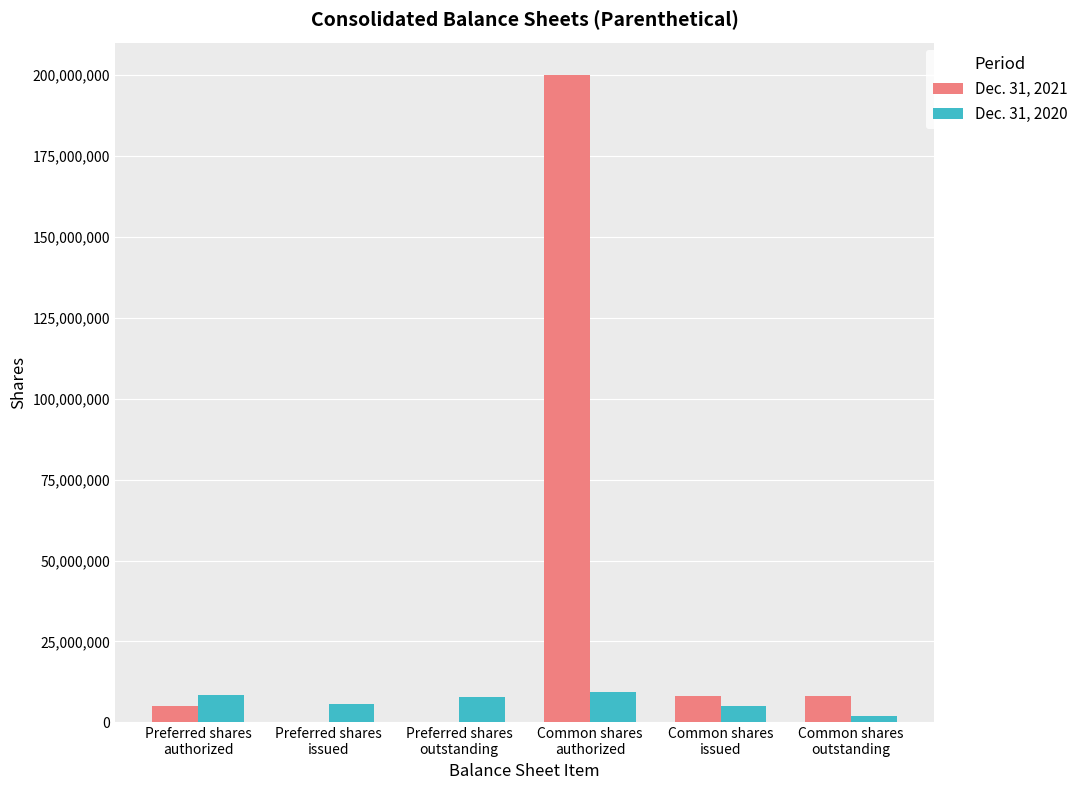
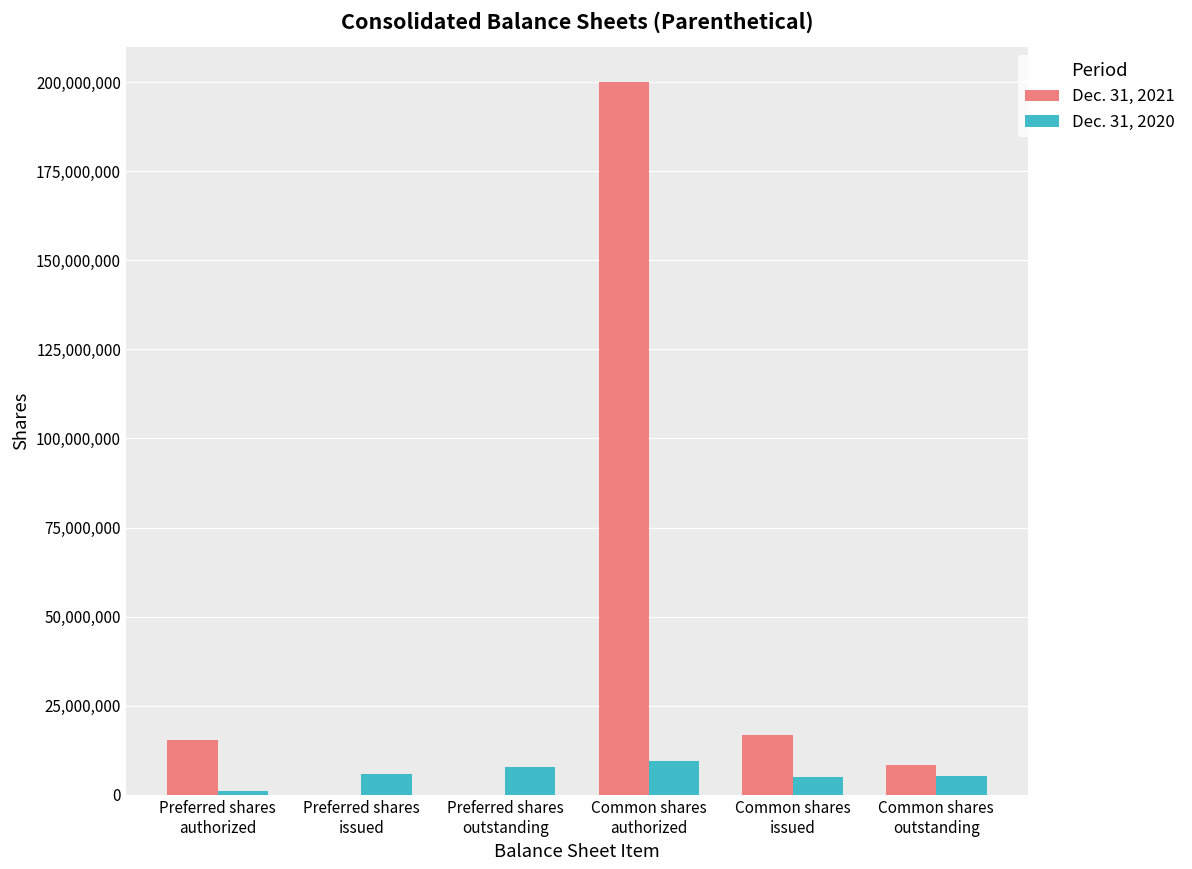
  {
    "Dec. 31, 2021": {
-     "Preferred shares authorized": "5,000,000",
+     "Preferred shares authorized": "15,000,000",
      "Preferred shares issued": "0",
      "Preferred shares outstanding": "0",
      "Common shares authorized": "200,000,000",
-     "Common shares issued": "8,000,000",
+     "Common shares issued": "17,000,000",
      "Common shares outstanding": "8,000,000"
    },
    "Dec. 31, 2020": {
-     "Preferred shares authorized": "9,000,000",
+     "Preferred shares authorized": "1,000,000",
      "Preferred shares issued": "6,000,000",
      "Preferred shares outstanding": "8,000,000",
      "Common shares authorized": "10,000,000",
      "Common shares issued": "5,000,000",
-     "Common shares outstanding": "2,000,000"
+     "Common shares outstanding": "5,000,000"
    }
  }
